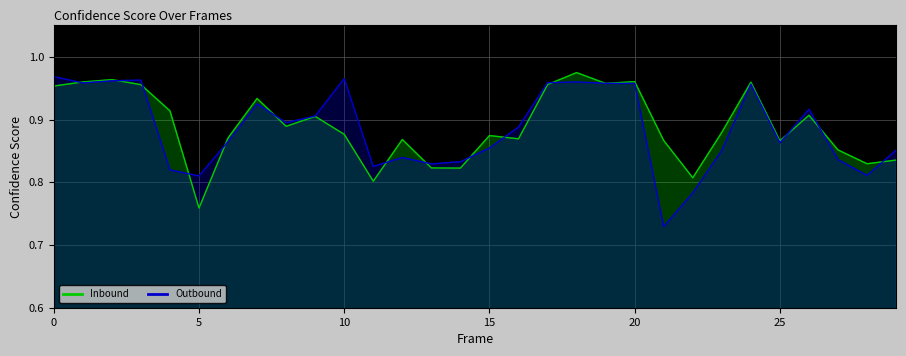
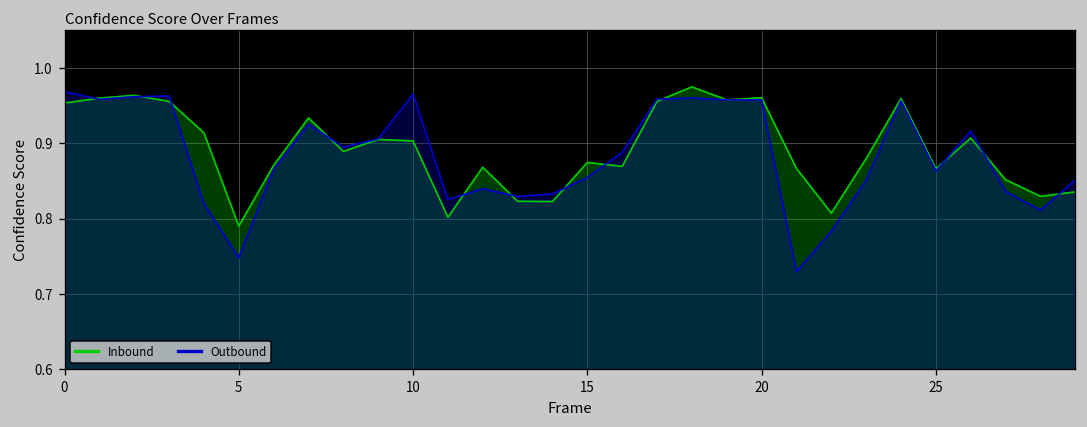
  {
    "Inbound": {
      "0": 0.95,
-     "5": 0.76,
-     "10": 0.88,
+     "5": 0.79,
+     "10": 0.90,
      "15": 0.87
    },
    "Outbound": {
      "0": 0.97,
-     "5": 0.81,
+     "5": 0.75,
      "10": 0.97,
      "15": 0.85
    }
  }
